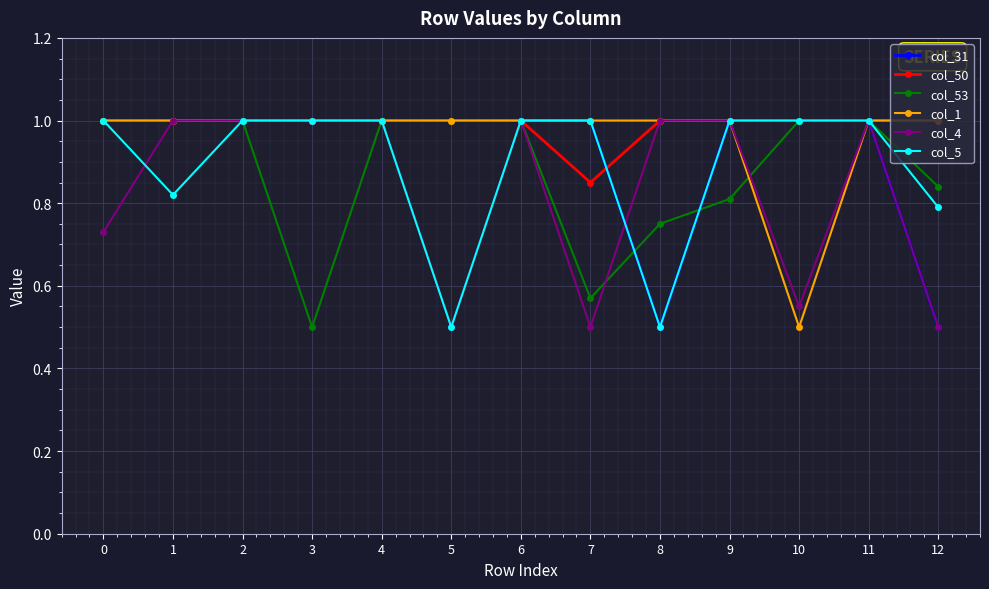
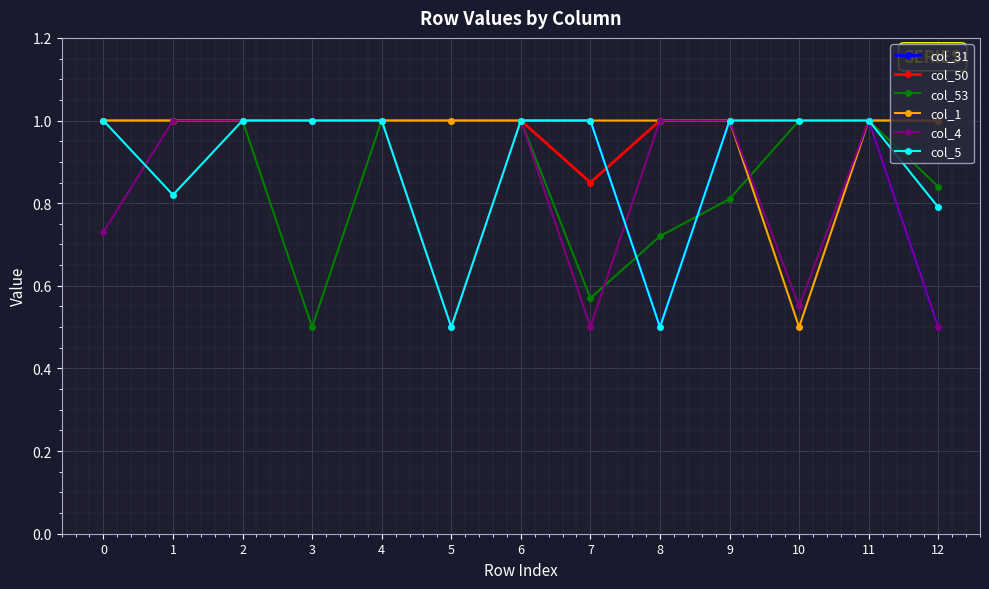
  {
    "col_50": {
      "7": 0.85
    },
    "col_53": {
      "3": 0.50,
      "7": 0.57,
-     "8": 0.75,
+     "8": 0.72,
      "9": 0.81,
      "12": 0.84
    },
    "col_1": {
      "10": 0.50
    },
    "col_4": {
      "0": 0.73,
      "7": 0.50,
      "10": 0.55
    },
    "col_5": {
      "1": 0.82,
      "12": 0.79
    }
  }
